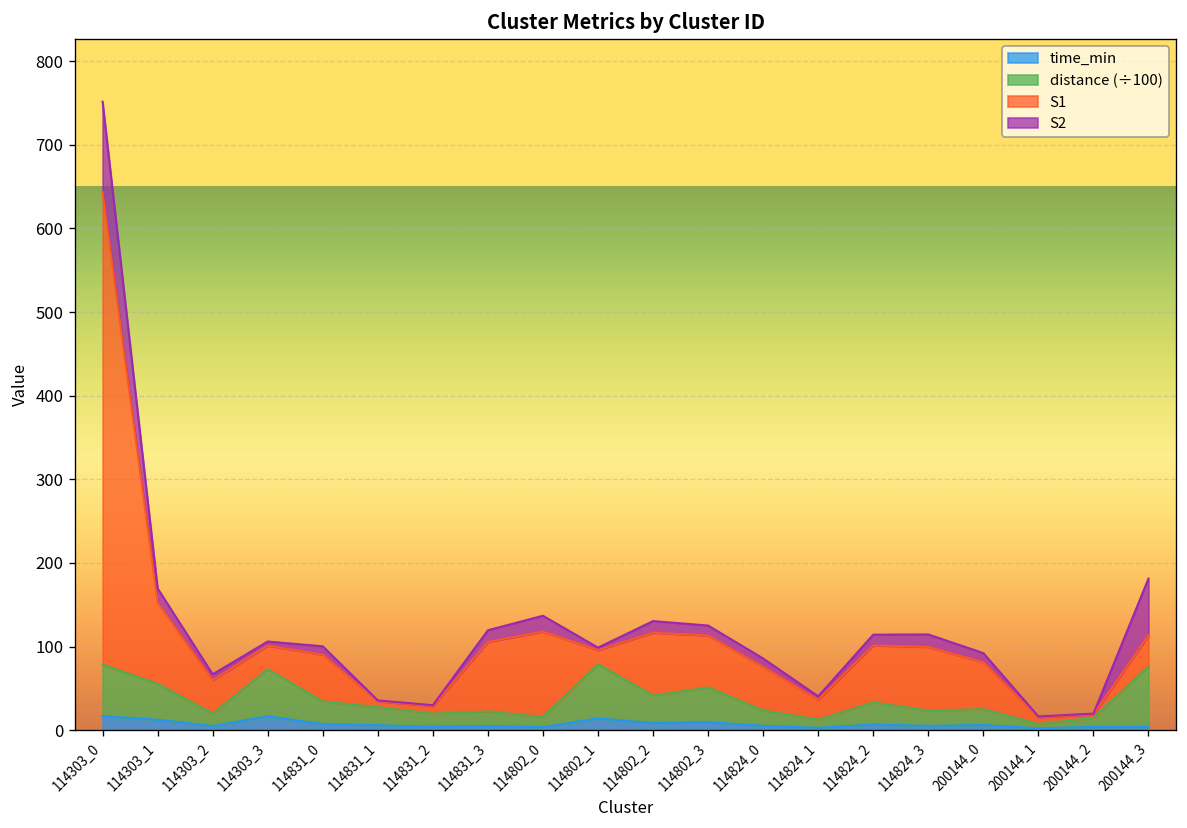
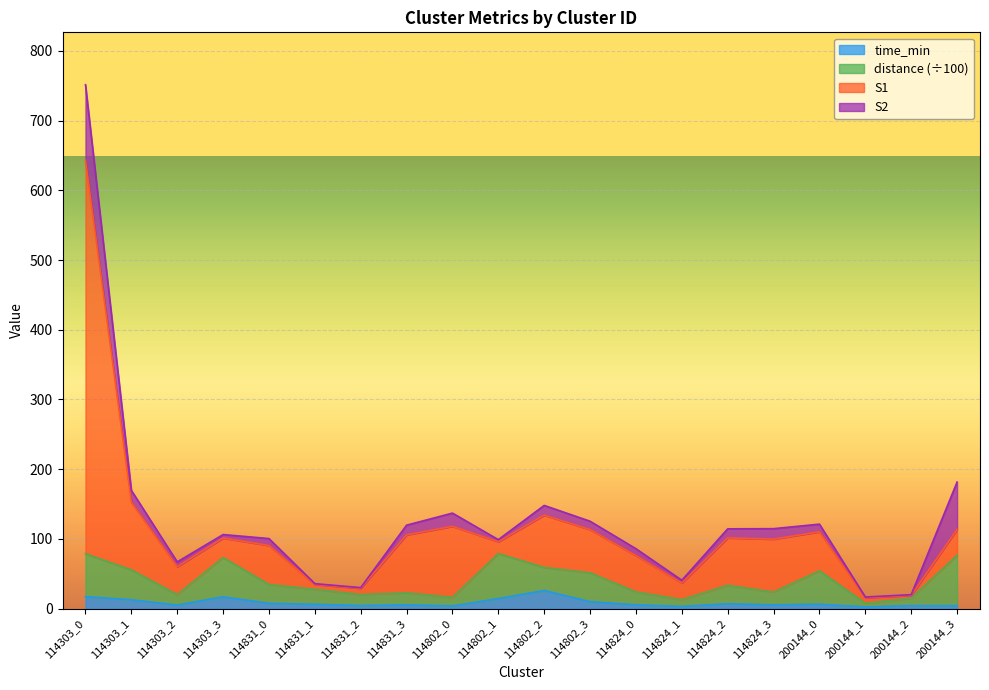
  {
    "time_min": {
      "114303_0": 20,
      "114303_1": 10,
      "114303_2": 10,
      "114303_3": 20,
      "114831_0": 10,
      "114831_1": 10,
      "114831_2": 0,
      "114831_3": 10,
      "114802_0": 0,
      "114802_1": 10,
-     "114802_2": 10,
+     "114802_2": 30,
      "114802_3": 10,
      "114824_0": 10,
      "114824_1": 0,
      "114824_2": 10,
      "114824_3": 10,
      "200144_0": 10,
      "200144_1": 0,
      "200144_2": 0,
      "200144_3": 0
    },
    "distance (÷100)": {
      "114303_0": 60,
      "114303_1": 40,
      "114303_2": 10,
      "114303_3": 60,
      "114831_0": 30,
      "114831_1": 20,
      "114831_2": 20,
      "114831_3": 20,
      "114802_0": 10,
      "114802_1": 60,
      "114802_2": 30,
      "114802_3": 40,
      "114824_0": 20,
      "114824_1": 10,
      "114824_2": 30,
      "114824_3": 20,
-     "200144_0": 20,
+     "200144_0": 50,
      "200144_1": 10,
      "200144_2": 10,
      "200144_3": 70
    },
    "S1": {
      "114303_0": 570,
      "114303_1": 100,
      "114303_2": 40,
      "114303_3": 30,
      "114831_0": 60,
      "114831_3": 80,
      "114802_0": 100,
      "114802_2": 80,
      "114802_3": 60,
      "114824_0": 50,
      "114824_1": 20,
      "114824_2": 70,
      "114824_3": 80,
      "200144_0": 60,
      "200144_3": 40
    },
    "S2": {
      "114303_0": 110,
      "114303_1": 20,
      "114303_2": 10,
      "114303_3": 10,
      "114831_0": 10,
      "114831_3": 10,
      "114802_0": 20,
      "114802_2": 10,
      "114802_3": 10,
      "114824_0": 10,
      "114824_1": 0,
      "114824_2": 10,
      "114824_3": 20,
      "200144_0": 10,
      "200144_3": 70
    }
  }
